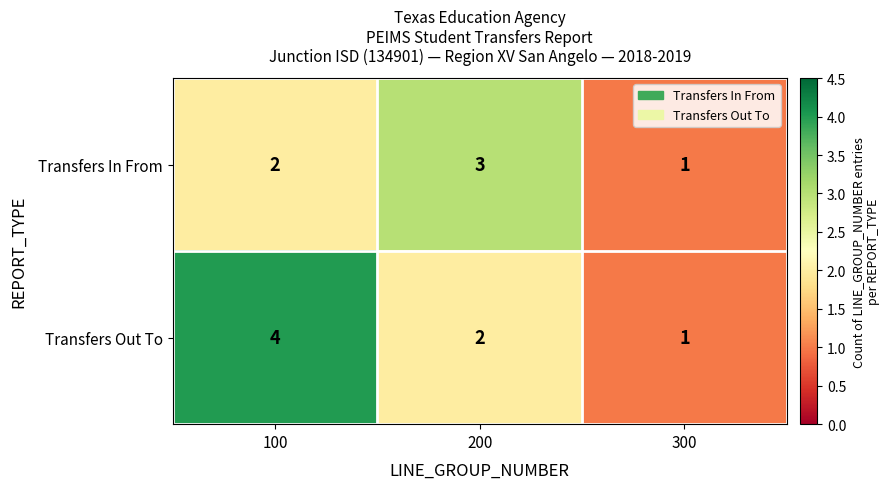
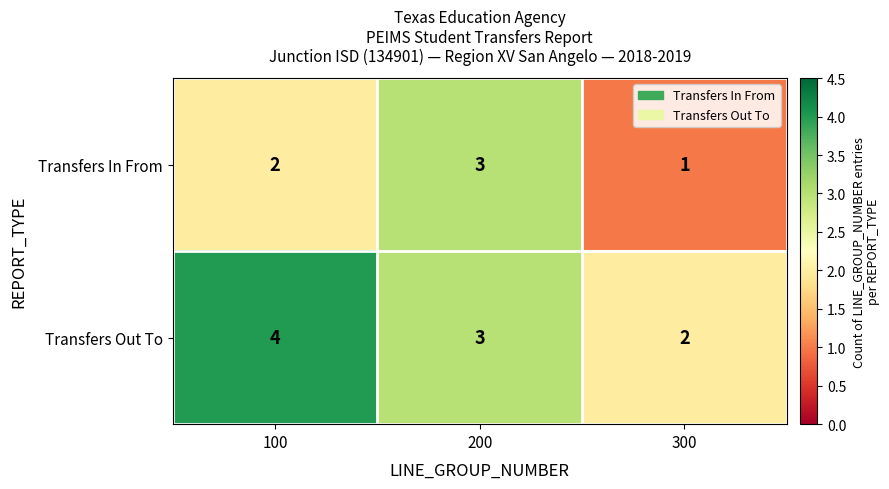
  {
    "Transfers In From": {
      "100": 2,
      "200": 3,
      "300": 1
    },
    "Transfers Out To": {
      "100": 4,
-     "200": 2,
-     "300": 1
+     "200": 3,
+     "300": 2
    }
  }
